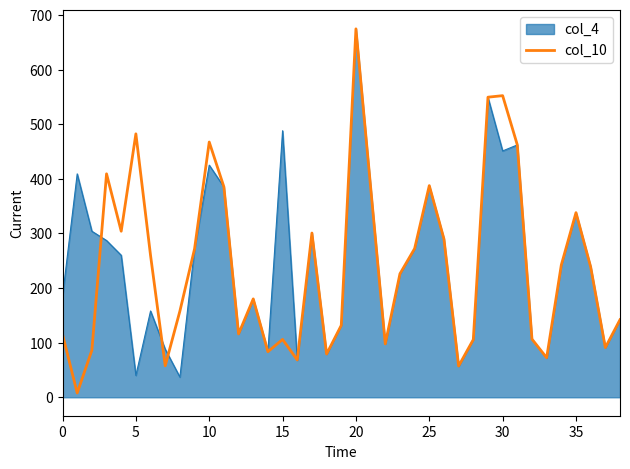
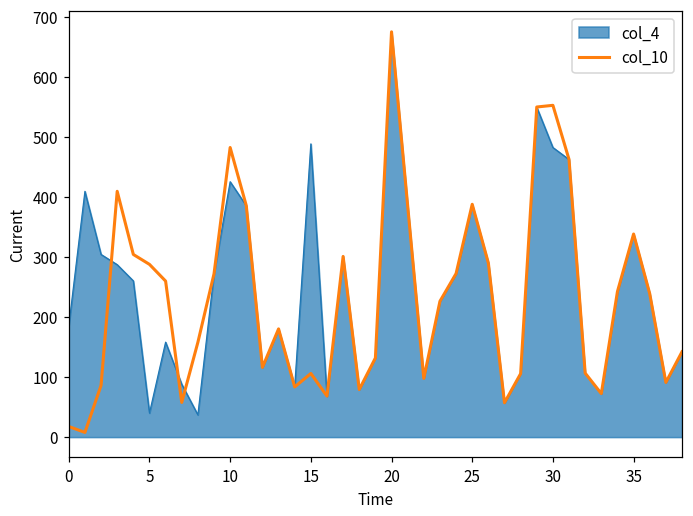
  {
    "col_4": {
      "0": 190,
      "5": 40,
      "10": 430,
      "15": 490,
-     "30": 450
+     "30": 480
    },
    "col_10": {
-     "0": 120,
-     "5": 480,
-     "10": 470,
+     "0": 20,
+     "5": 290,
+     "10": 480,
      "15": 110,
      "30": 550
    }
  }
